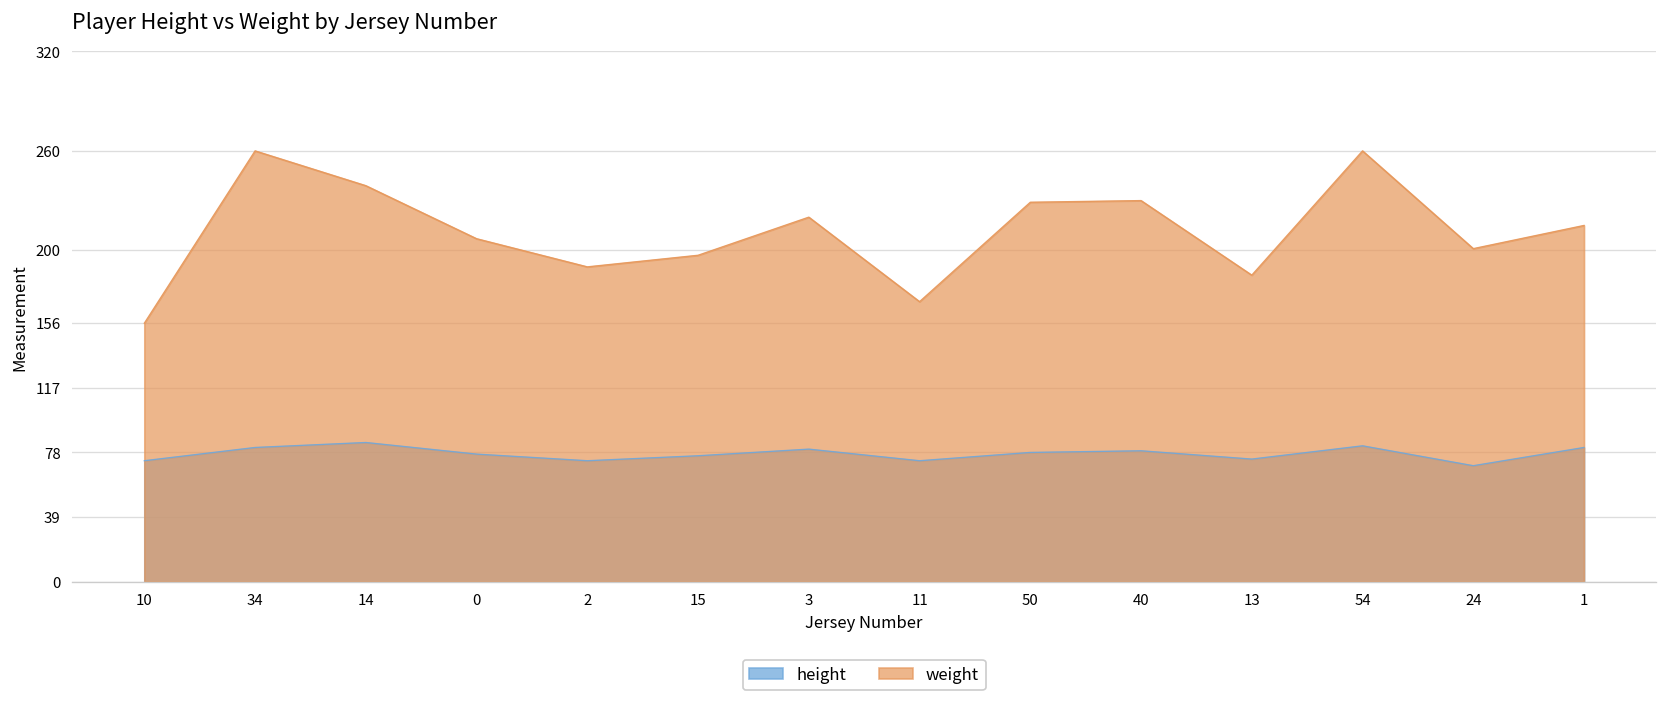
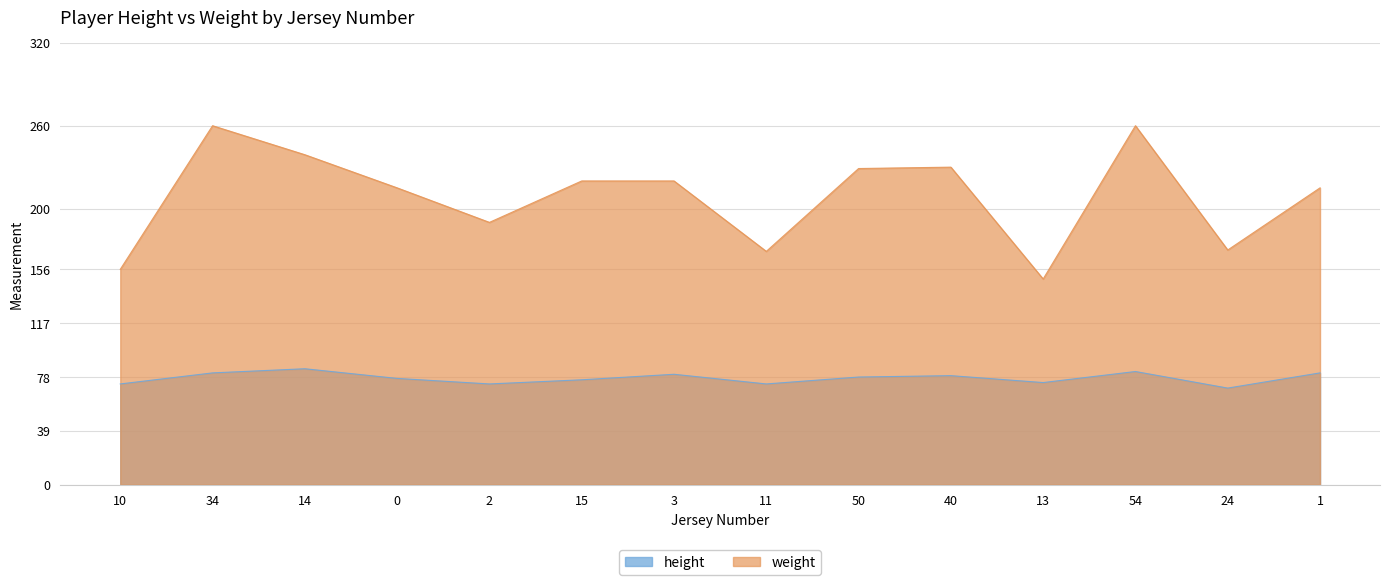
  {
    "height": {
      "10": 73,
      "34": 81,
      "14": 84,
      "0": 77,
      "2": 73,
      "15": 76,
      "3": 80,
      "11": 73,
      "50": 78,
      "40": 79,
      "13": 74,
      "54": 82,
      "24": 70,
      "1": 81
    },
    "weight": {
      "10": 156,
      "34": 260,
      "14": 239,
-     "0": 207,
+     "0": 215,
      "2": 190,
-     "15": 197,
+     "15": 220,
      "3": 220,
      "11": 169,
      "50": 229,
      "40": 230,
-     "13": 185,
+     "13": 149,
      "54": 260,
-     "24": 201,
+     "24": 170,
      "1": 215
    }
  }
